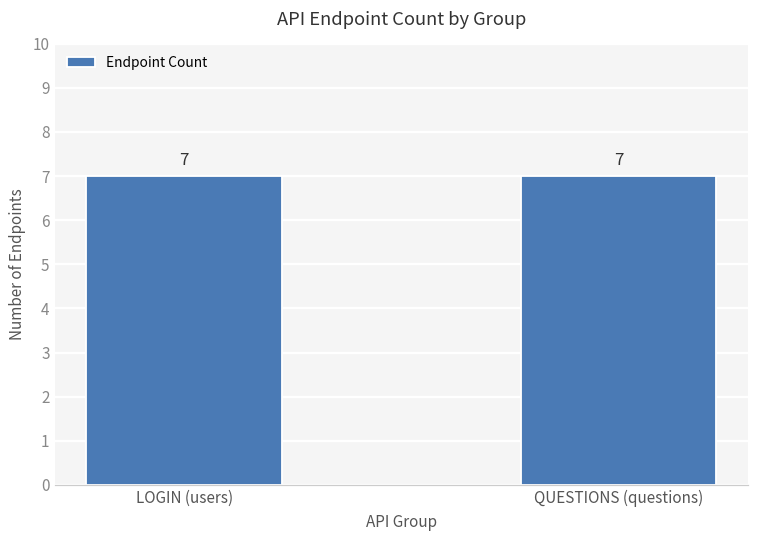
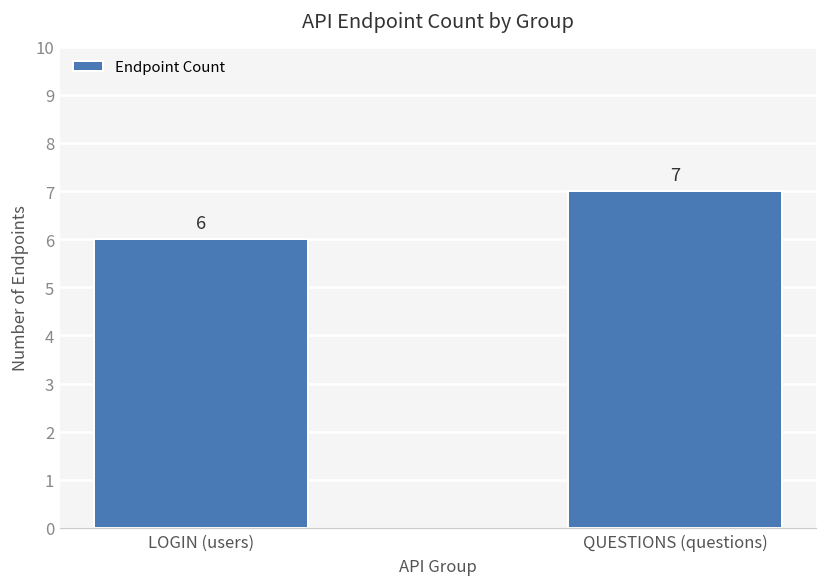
  {
-   "LOGIN (users)": 7,
+   "LOGIN (users)": 6,
    "QUESTIONS (questions)": 7
  }
